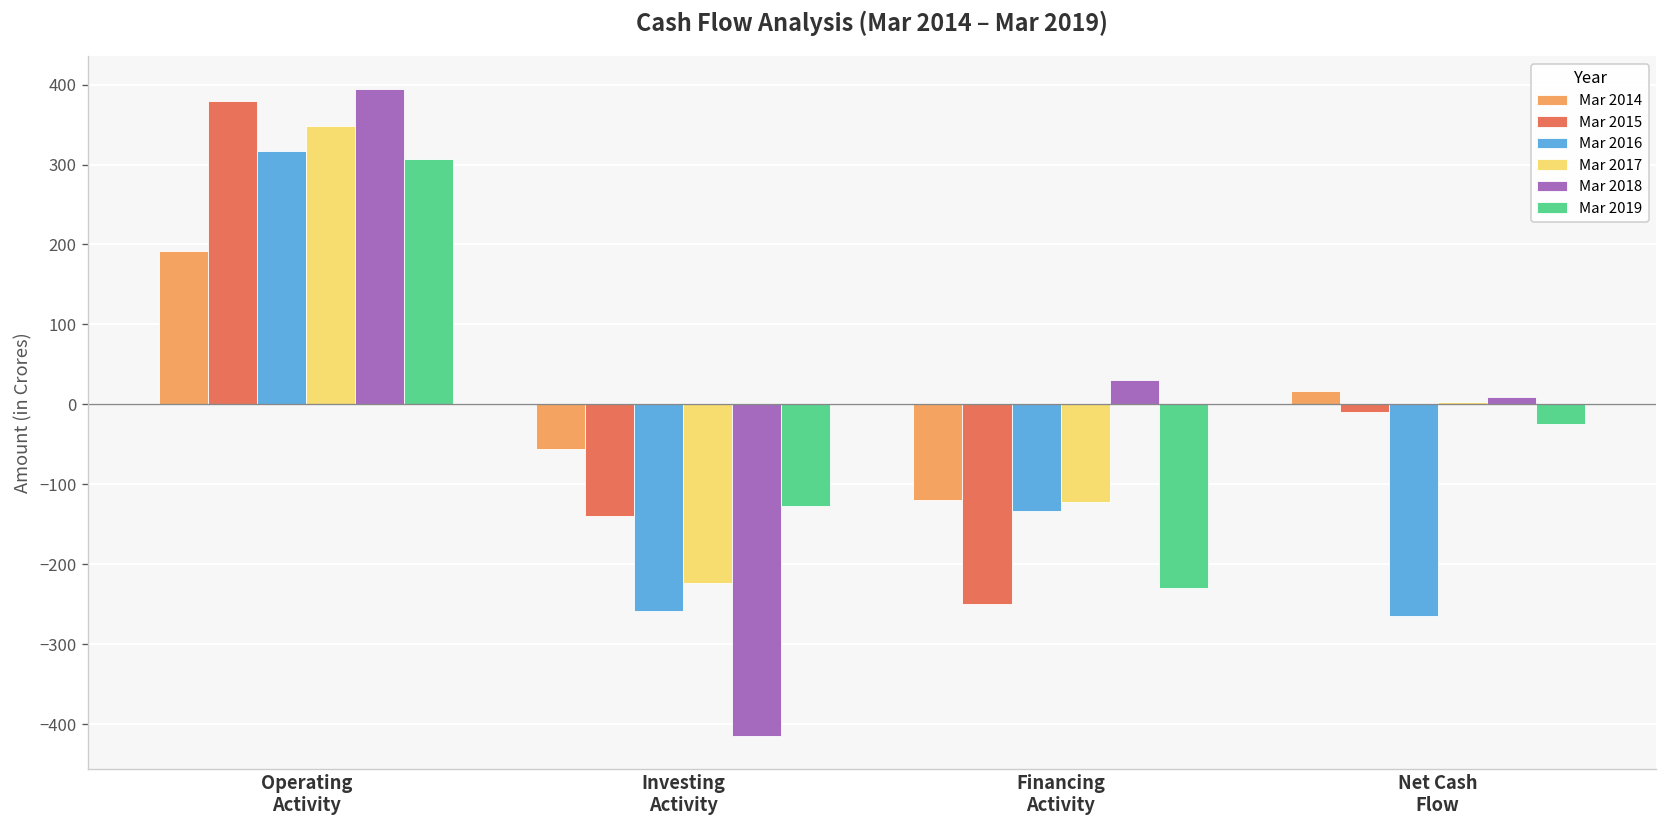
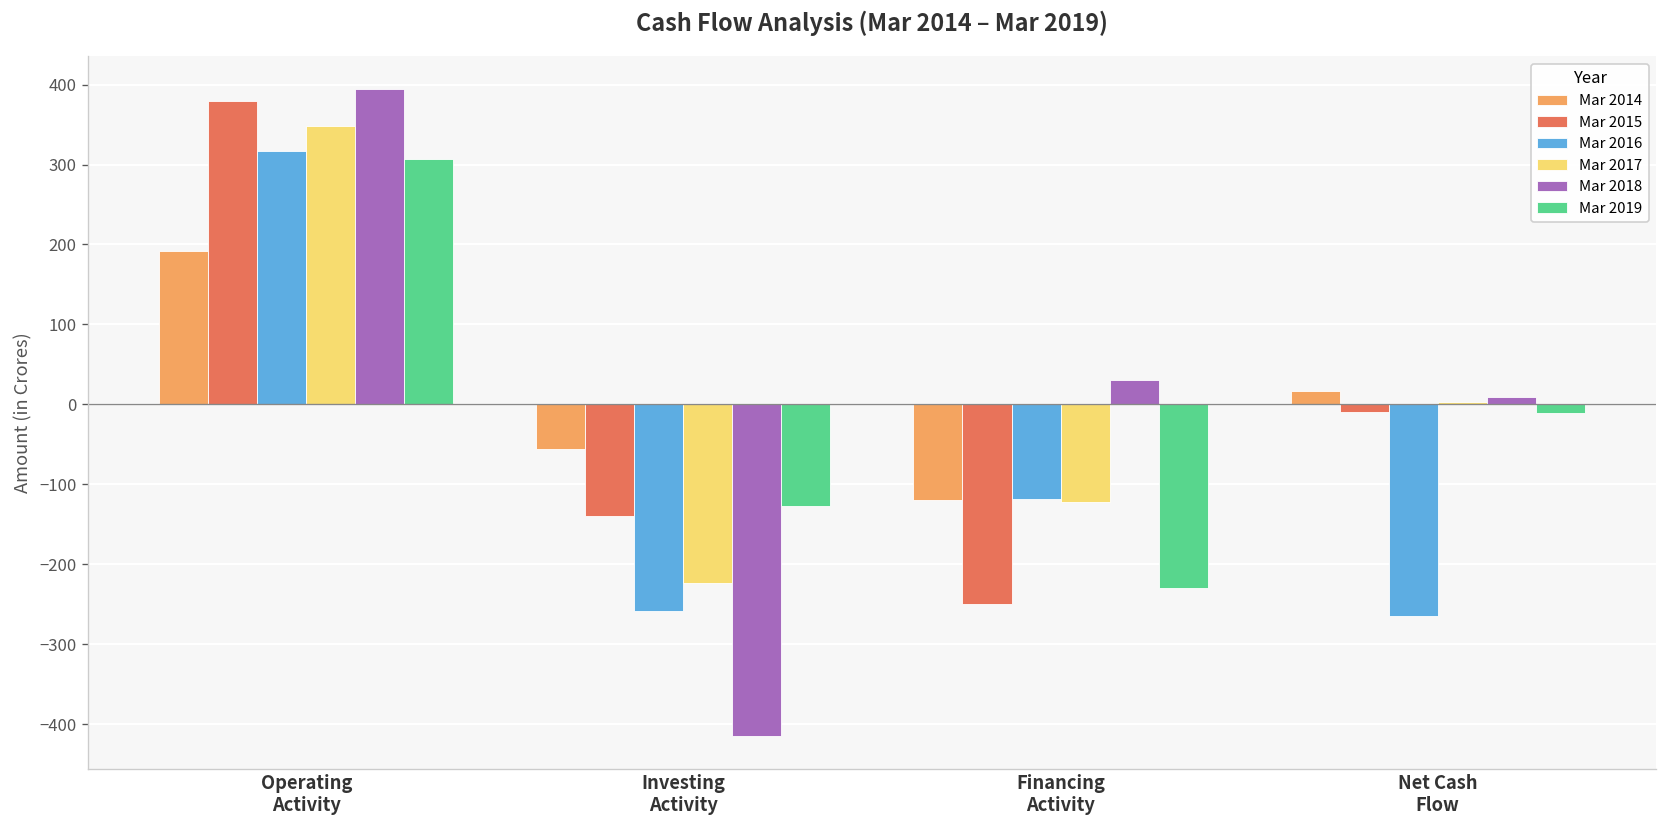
  {
    "Mar 2016": {
      "Operating Activity": 320,
      "Investing Activity": -260,
-     "Financing Activity": -130,
+     "Financing Activity": -120,
      "Net Cash Flow": -270
    },
    "Mar 2018": {
      "Operating Activity": 400,
      "Investing Activity": -420,
      "Financing Activity": 30,
      "Net Cash Flow": 10
    },
    "Mar 2019": {
      "Operating Activity": 310,
      "Investing Activity": -130,
      "Financing Activity": -230,
-     "Net Cash Flow": -30
+     "Net Cash Flow": -10
    }
  }
